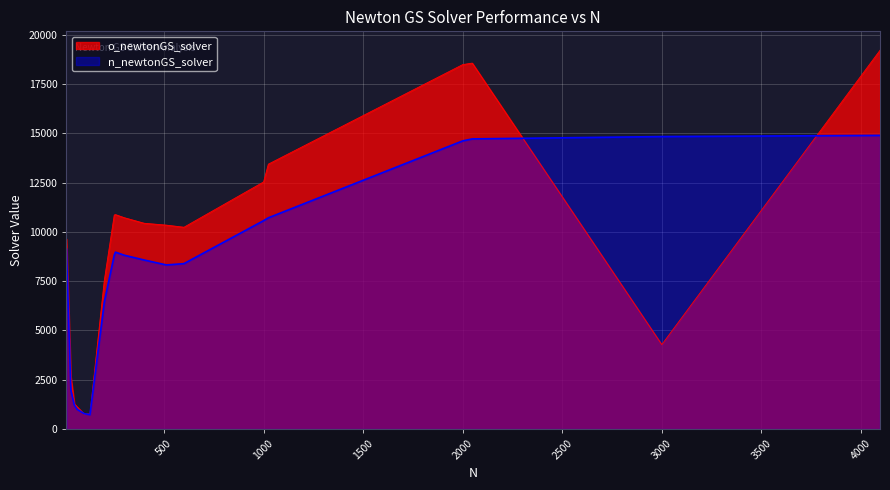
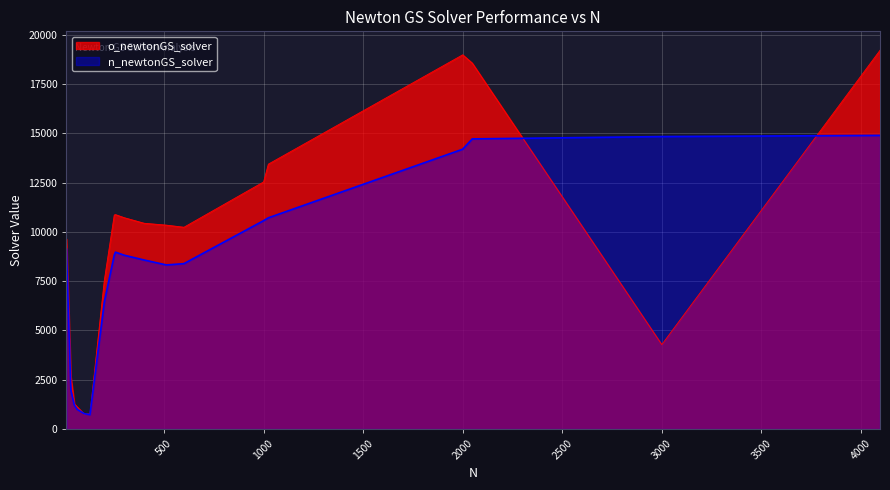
  {
    "o_newtonGS_solver": {
      "1000": 12500,
-     "2000": 18500,
+     "2000": 19000,
      "3000": 4300
    },
    "n_newtonGS_solver": {
      "1000": 10600,
-     "2000": 14600,
+     "2000": 14200,
      "3000": 14800
    }
  }
